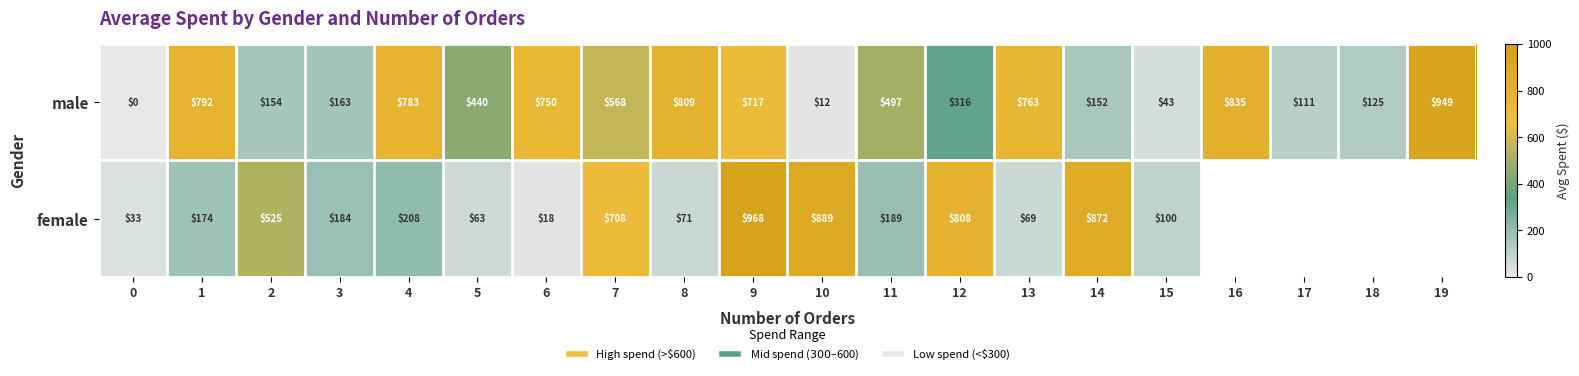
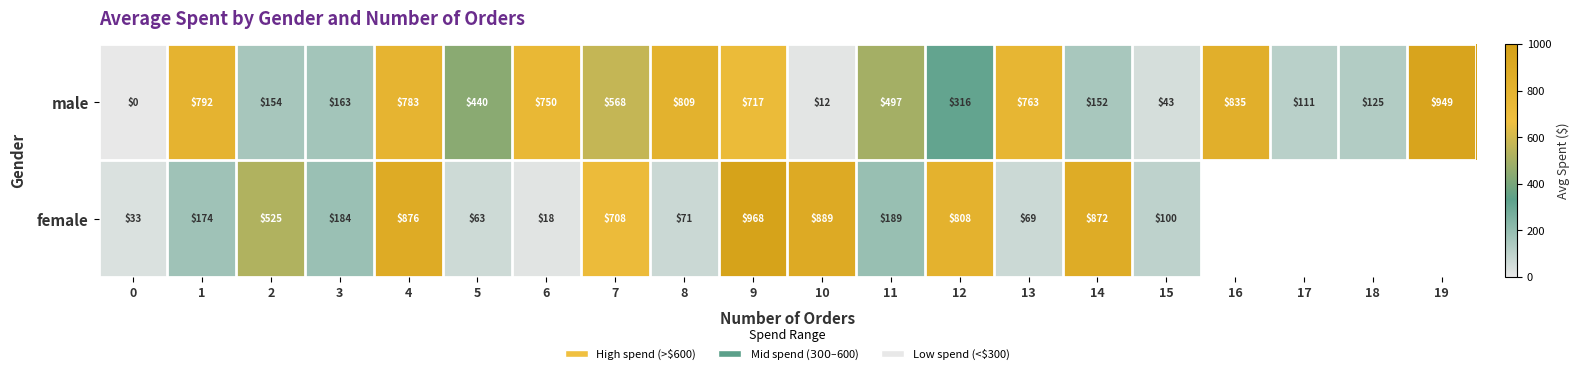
  {
    "male": {
      "0": "$0",
      "1": "$792",
      "2": "$154",
      "3": "$163",
      "4": "$783",
      "5": "$440",
      "6": "$750",
      "7": "$568",
      "8": "$809",
      "9": "$717",
      "10": "$12",
      "11": "$497",
      "12": "$316",
      "13": "$763",
      "14": "$152",
      "15": "$43",
      "16": "$835",
      "17": "$111",
      "18": "$125",
      "19": "$949"
    },
    "female": {
      "0": "$33",
      "1": "$174",
      "2": "$525",
      "3": "$184",
-     "4": "$208",
+     "4": "$876",
      "5": "$63",
      "6": "$18",
      "7": "$708",
      "8": "$71",
      "9": "$968",
      "10": "$889",
      "11": "$189",
      "12": "$808",
      "13": "$69",
      "14": "$872",
      "15": "$100"
    }
  }
